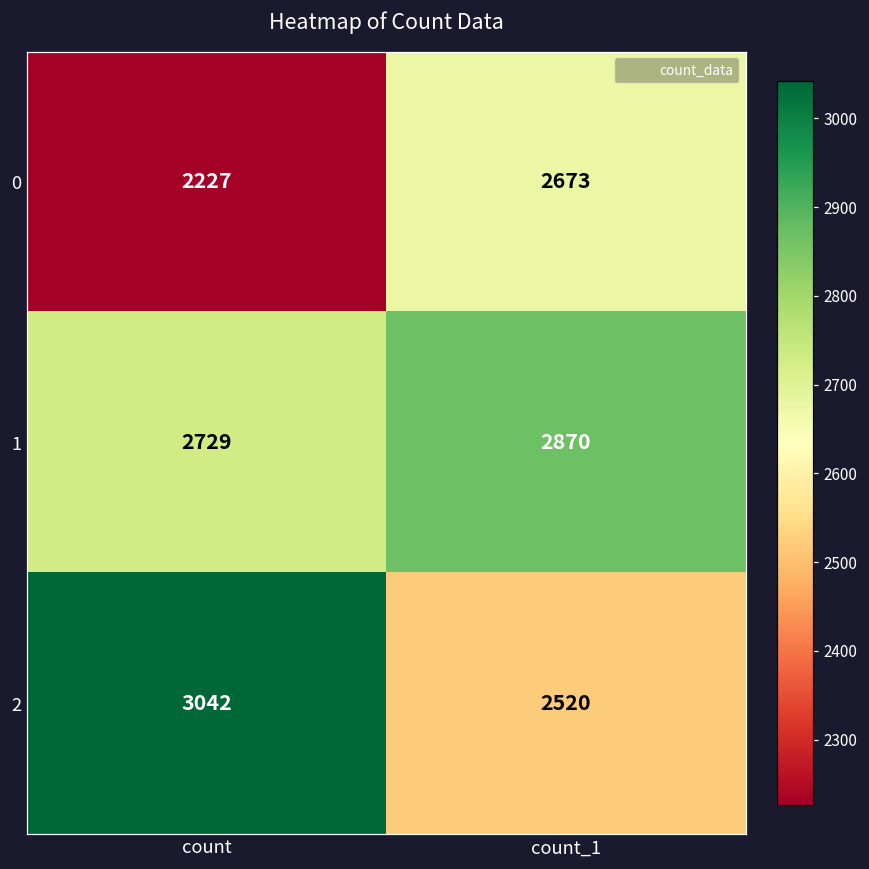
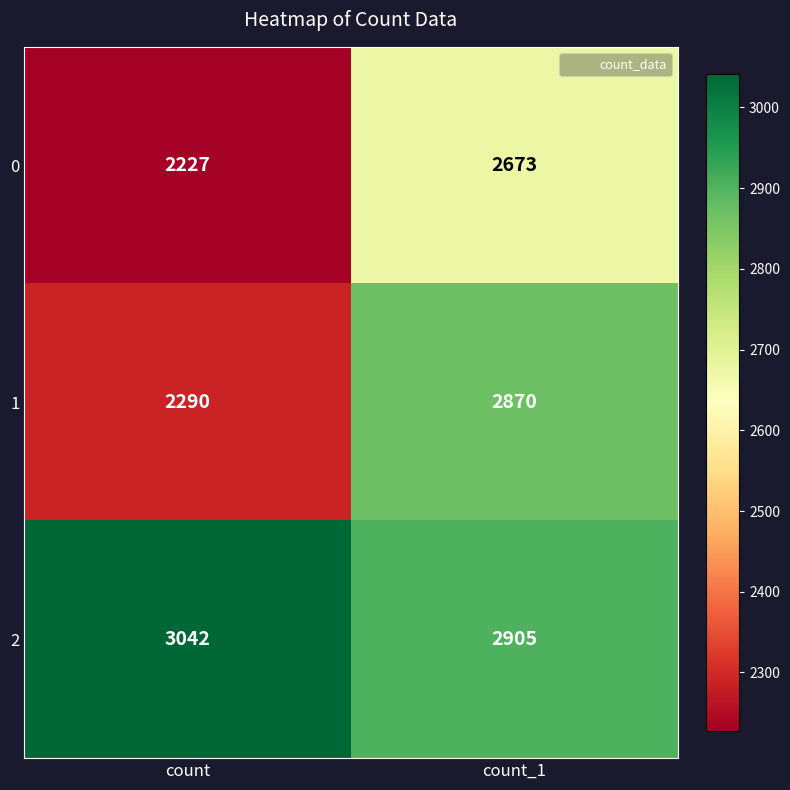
  {
    "0": {
      "count": 2227,
      "count_1": 2673
    },
    "1": {
-     "count": 2729,
+     "count": 2290,
      "count_1": 2870
    },
    "2": {
      "count": 3042,
-     "count_1": 2520
+     "count_1": 2905
    }
  }
